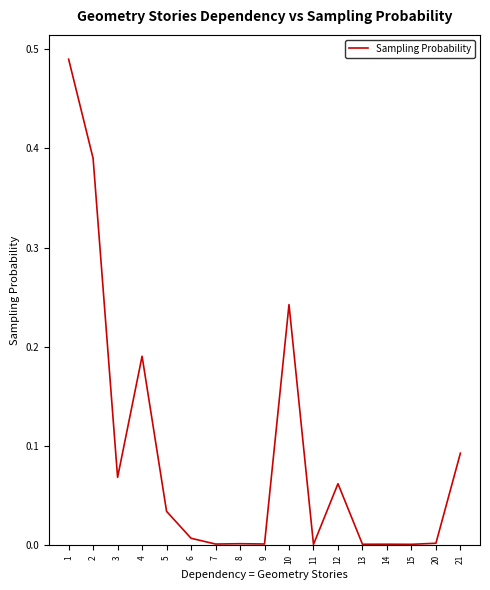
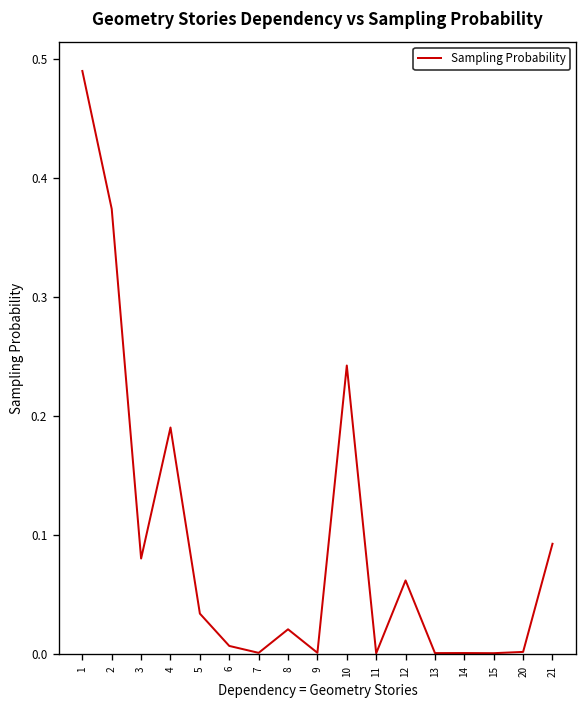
  {
    "1": 0.49,
-   "2": 0.39,
-   "3": 0.07,
+   "2": 0.37,
+   "3": 0.08,
    "4": 0.19,
    "5": 0.03,
    "6": 0.01,
    "7": 0.00,
-   "8": 0.00,
+   "8": 0.02,
    "9": 0.00,
    "10": 0.24,
    "11": 0.00,
    "12": 0.06,
    "13": 0.00,
    "14": 0.00,
    "15": 0.00,
    "20": 0.00,
    "21": 0.09
  }
